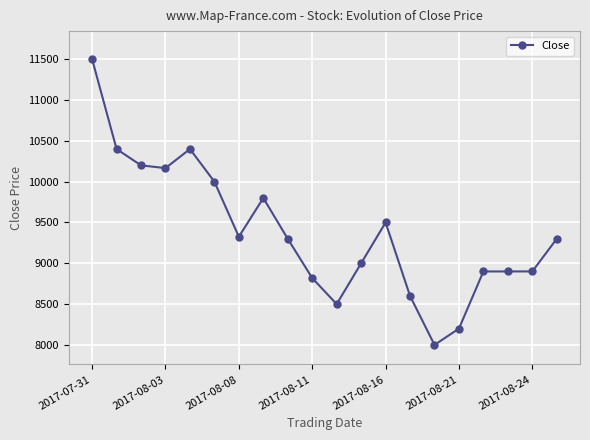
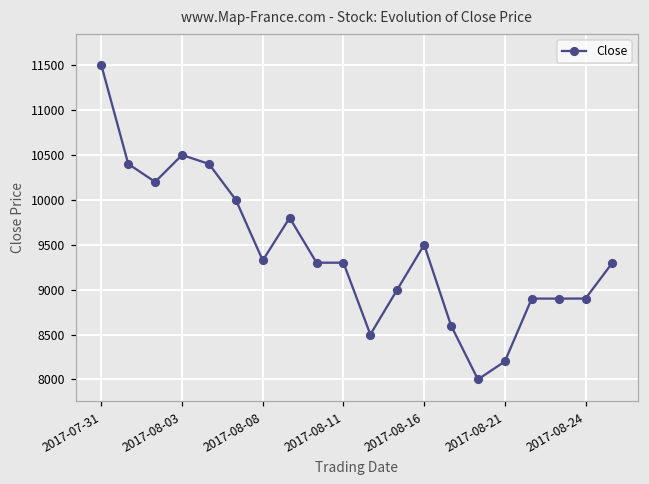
  {
    "2017-07-31": 11500,
-   "2017-08-03": 10200,
+   "2017-08-03": 10500,
    "2017-08-08": 9300,
-   "2017-08-11": 8800,
+   "2017-08-11": 9300,
    "2017-08-16": 9500,
    "2017-08-21": 8200,
    "2017-08-24": 8900
  }
